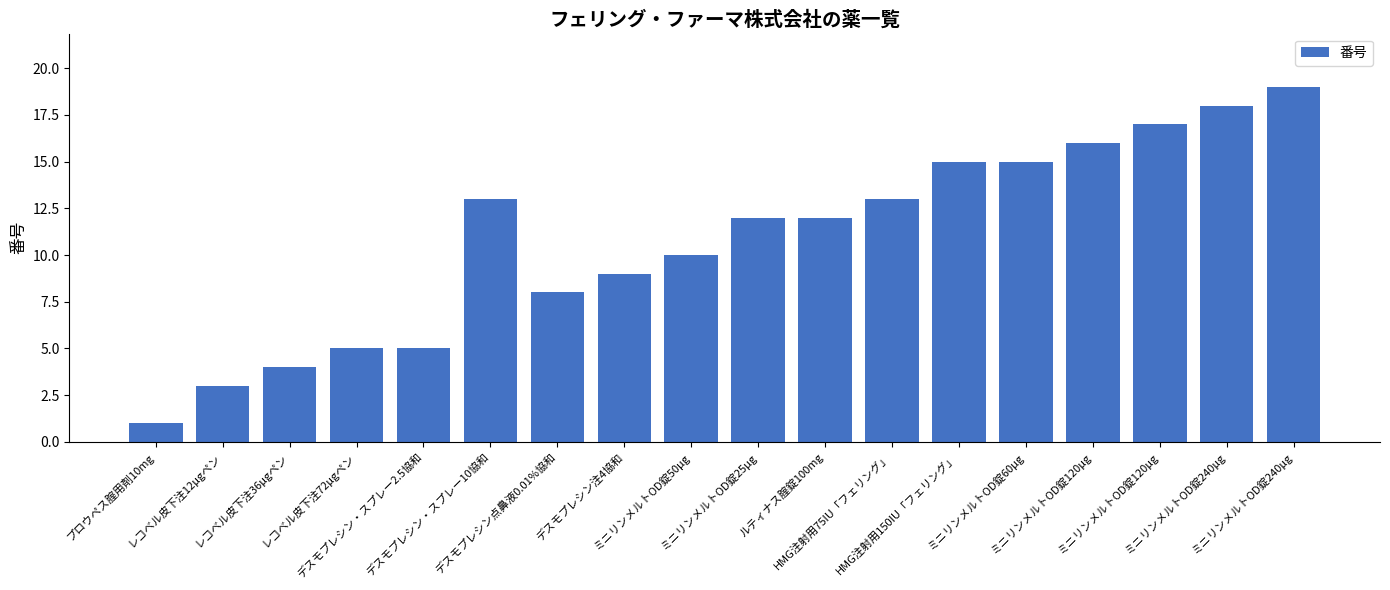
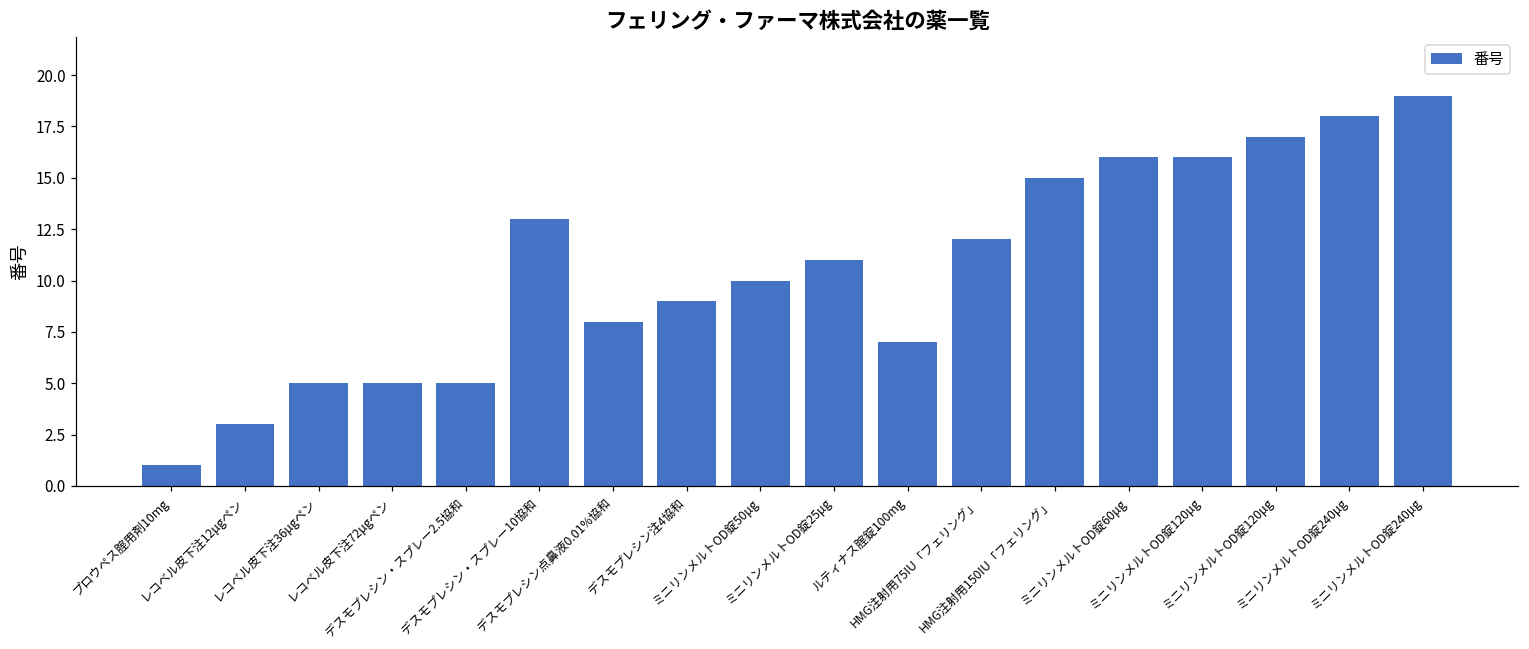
  {
    "プロウペス腟用剤10mg": 1,
    "レコベル皮下注12μgペン": 3,
-   "レコベル皮下注36μgペン": 4,
+   "レコベル皮下注36μgペン": 5,
    "レコベル皮下注72μgペン": 5,
    "デスモプレシン・スプレー2.5協和": 5,
    "デスモプレシン・スプレー10協和": 13,
    "デスモプレシン点鼻液0.01%協和": 8,
    "デスモプレシン注4協和": 9,
    "ミニリンメルトOD錠50μg": 10,
-   "ミニリンメルトOD錠25μg": 12,
-   "ルティナス腟錠100mg": 12,
-   "HMG注射用75IU「フェリング」": 13,
+   "ミニリンメルトOD錠25μg": 11,
+   "ルティナス腟錠100mg": 7,
+   "HMG注射用75IU「フェリング」": 12,
    "HMG注射用150IU「フェリング」": 15,
-   "ミニリンメルトOD錠60μg": 15
+   "ミニリンメルトOD錠60μg": 16
  }
